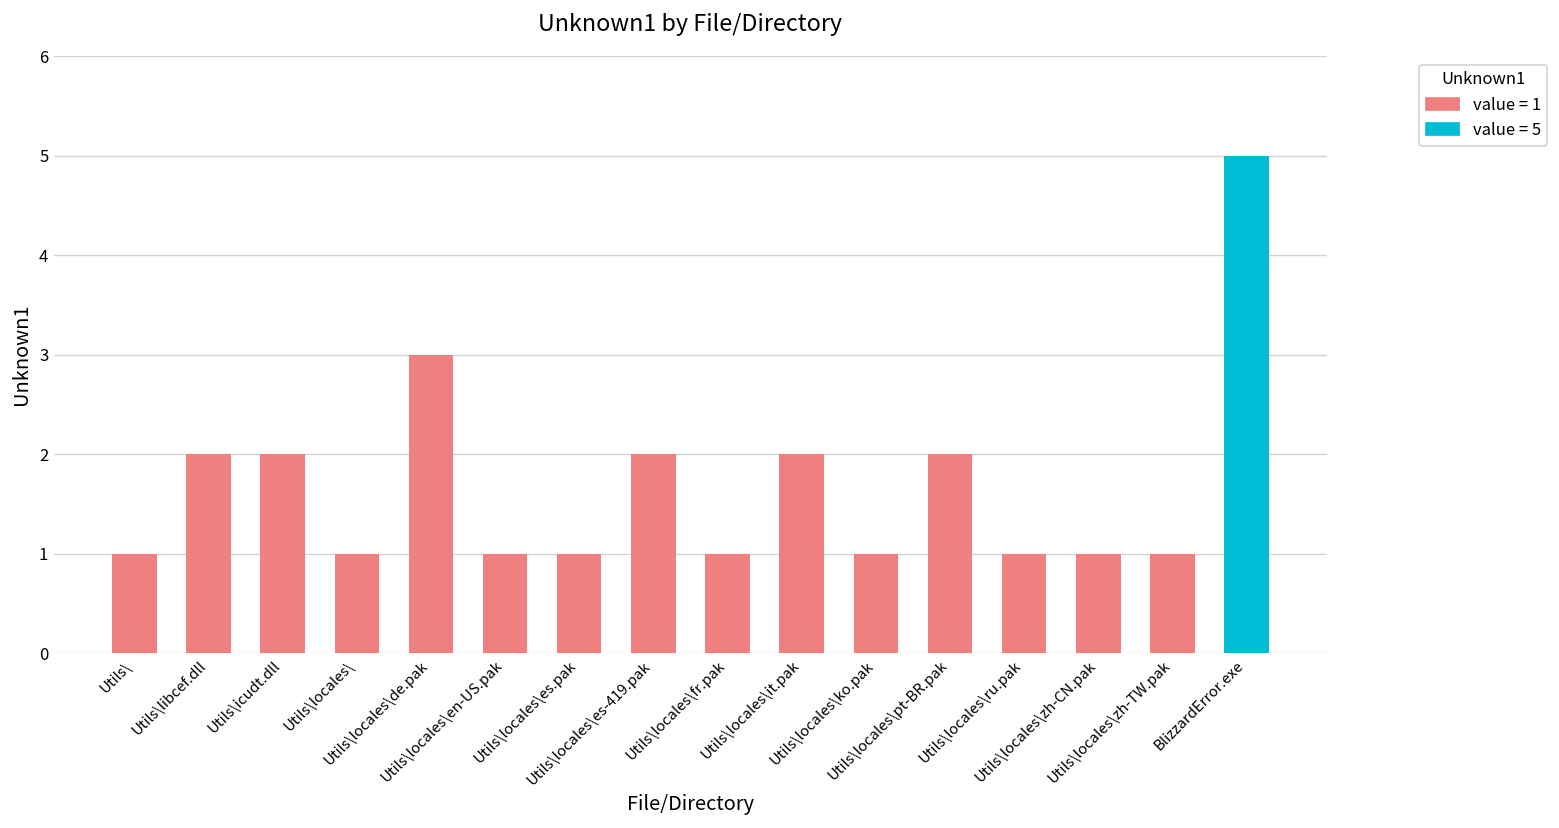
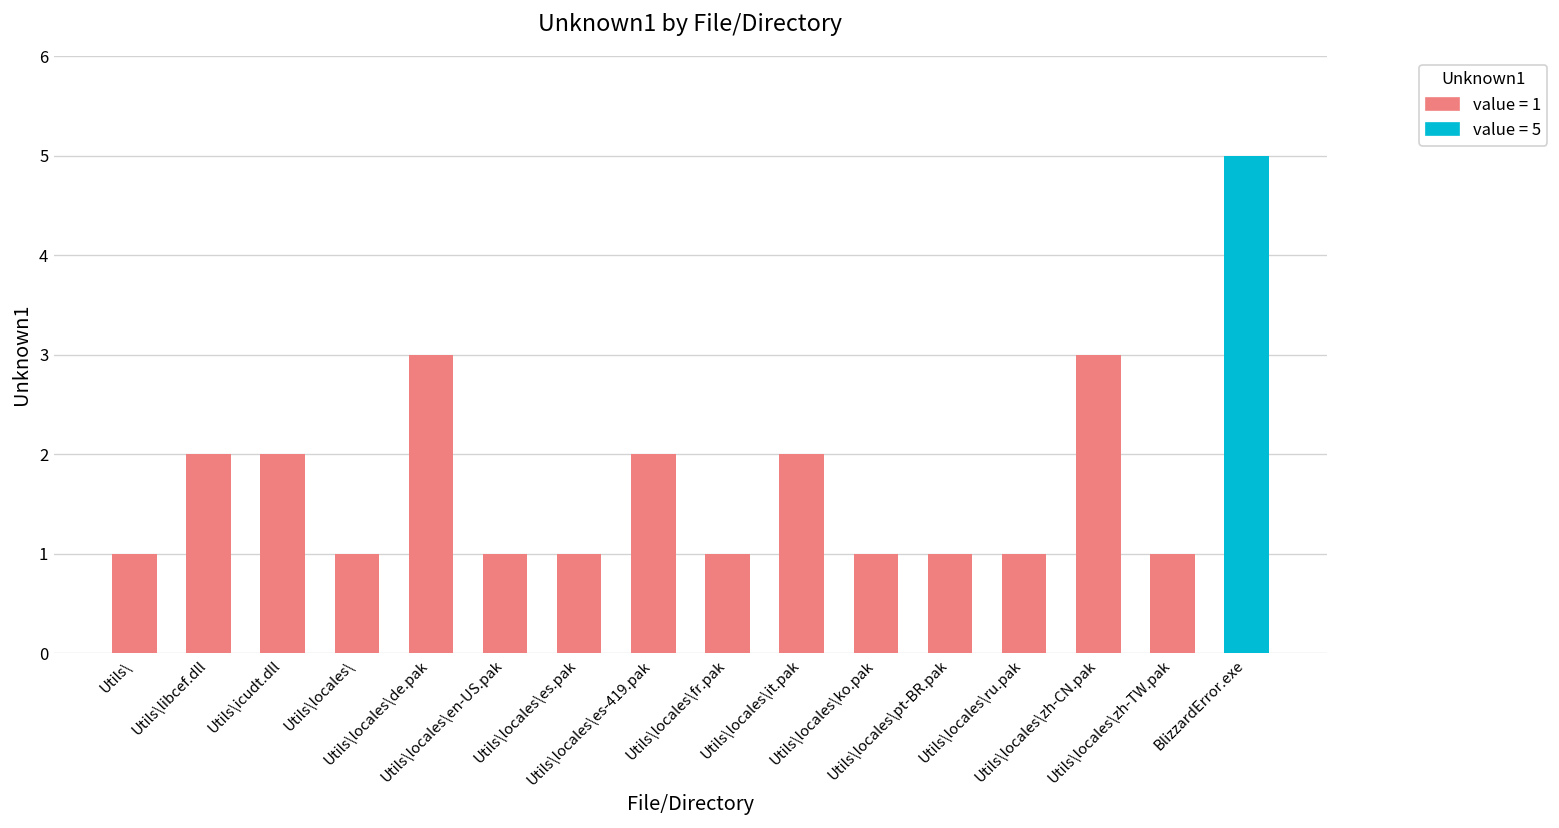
  {
    "Utils\\": 1,
    "Utils\\libcef.dll": 2,
    "Utils\\icudt.dll": 2,
    "Utils\\locales\\": 1,
    "Utils\\locales\\de.pak": 3,
    "Utils\\locales\\en-US.pak": 1,
    "Utils\\locales\\es.pak": 1,
    "Utils\\locales\\es-419.pak": 2,
    "Utils\\locales\\fr.pak": 1,
    "Utils\\locales\\it.pak": 2,
    "Utils\\locales\\ko.pak": 1,
-   "Utils\\locales\\pt-BR.pak": 2,
+   "Utils\\locales\\pt-BR.pak": 1,
    "Utils\\locales\\ru.pak": 1,
-   "Utils\\locales\\zh-CN.pak": 1,
+   "Utils\\locales\\zh-CN.pak": 3,
    "Utils\\locales\\zh-TW.pak": 1,
    "BlizzardError.exe": 5
  }
